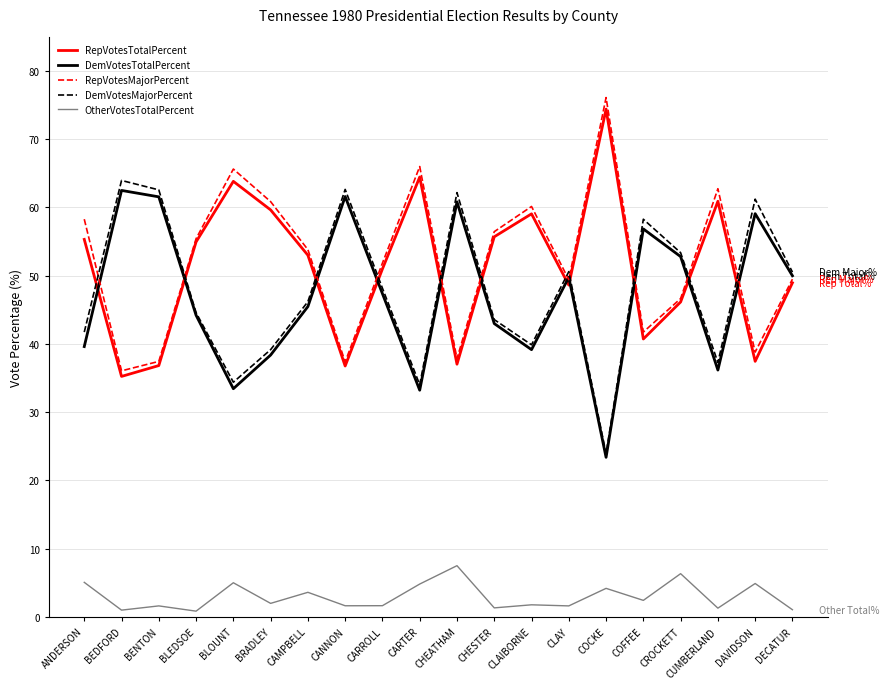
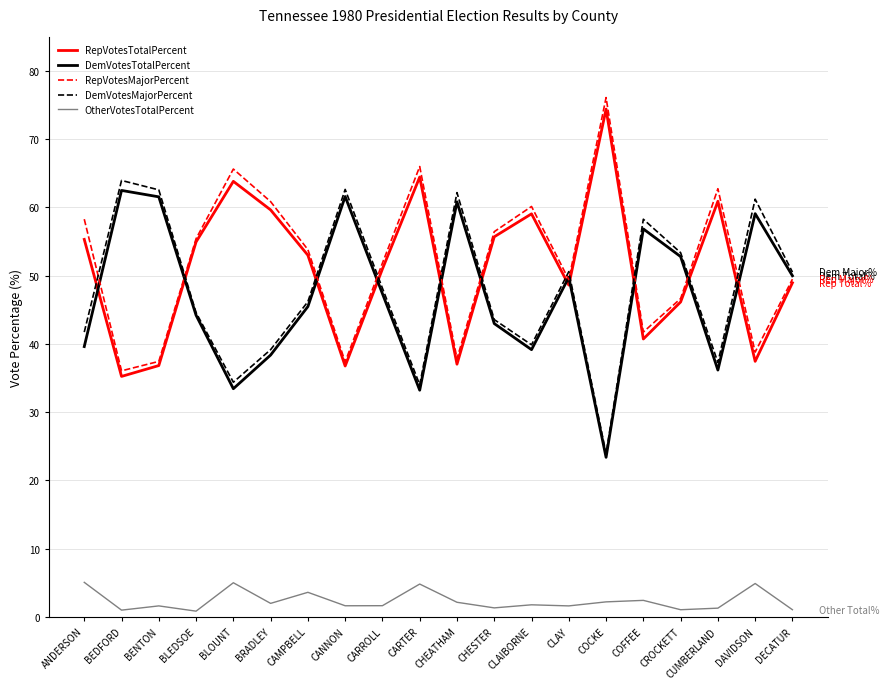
  {
    "OtherVotesTotalPercent": {
      "ANDERSON": 5,
      "BEDFORD": 1,
      "BENTON": 2,
      "BLEDSOE": 1,
      "BLOUNT": 5,
      "BRADLEY": 2,
      "CAMPBELL": 4,
      "CANNON": 2,
      "CARROLL": 2,
      "CARTER": 5,
-     "CHEATHAM": 8,
+     "CHEATHAM": 2,
      "CHESTER": 1,
      "CLAIBORNE": 2,
      "CLAY": 2,
-     "COCKE": 4,
+     "COCKE": 2,
      "COFFEE": 2,
-     "CROCKETT": 6,
+     "CROCKETT": 1,
      "CUMBERLAND": 1,
      "DAVIDSON": 5,
      "DECATUR": 1
    }
  }
